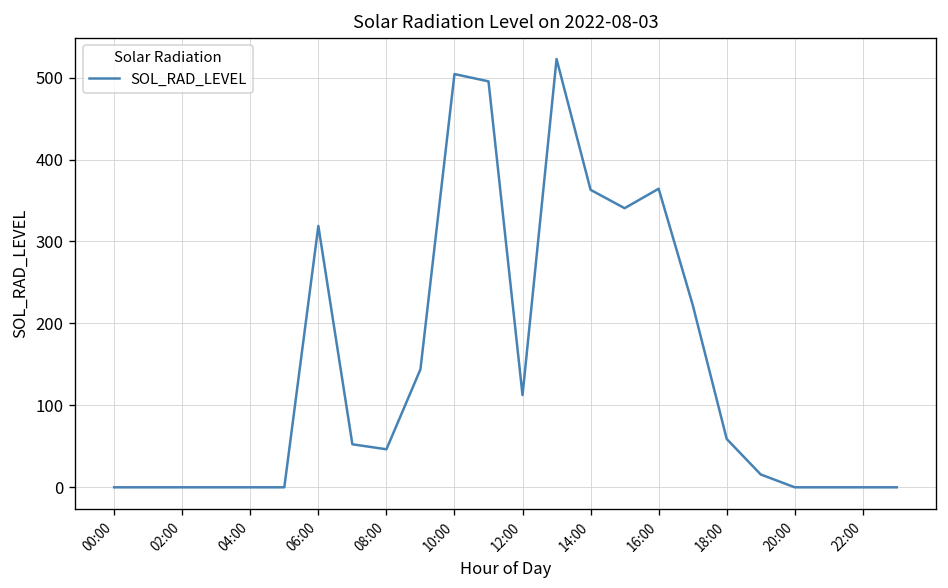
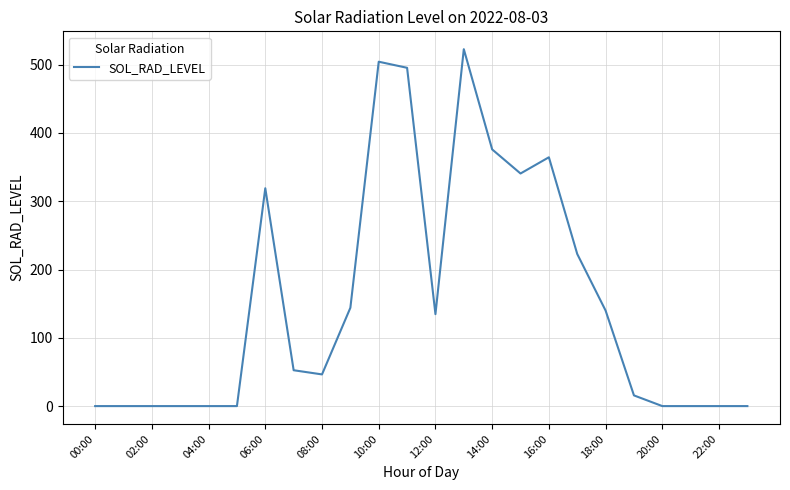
  {
    "00:00": 0,
    "02:00": 0,
    "04:00": 0,
    "06:00": 320,
    "08:00": 50,
    "10:00": 500,
-   "12:00": 110,
-   "14:00": 360,
+   "12:00": 130,
+   "14:00": 380,
    "16:00": 360,
-   "18:00": 60,
+   "18:00": 140,
    "20:00": 0,
    "22:00": 0
  }
